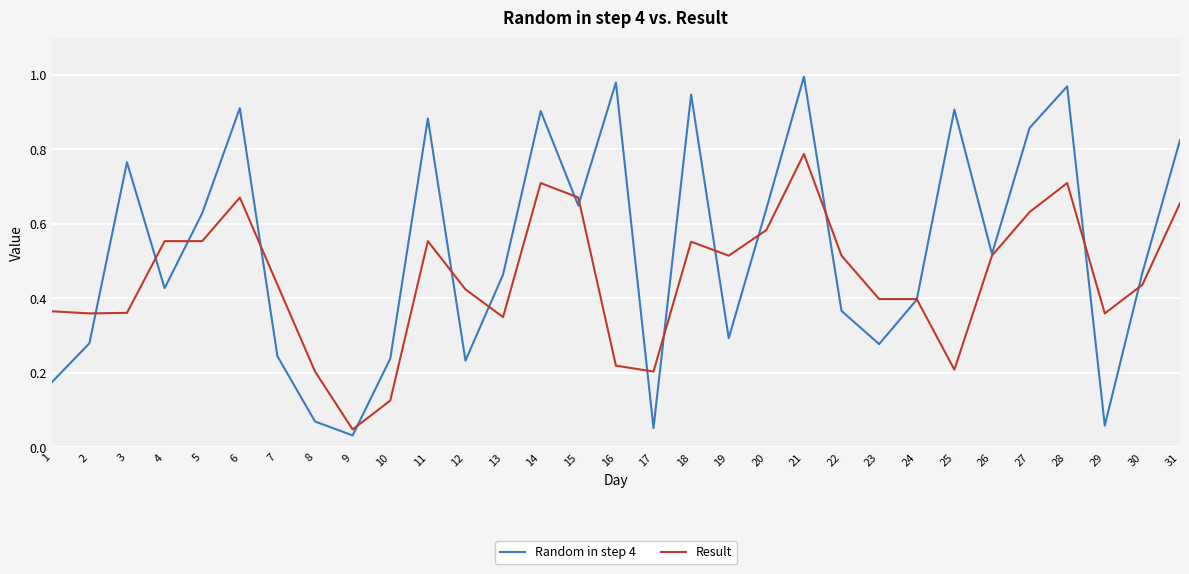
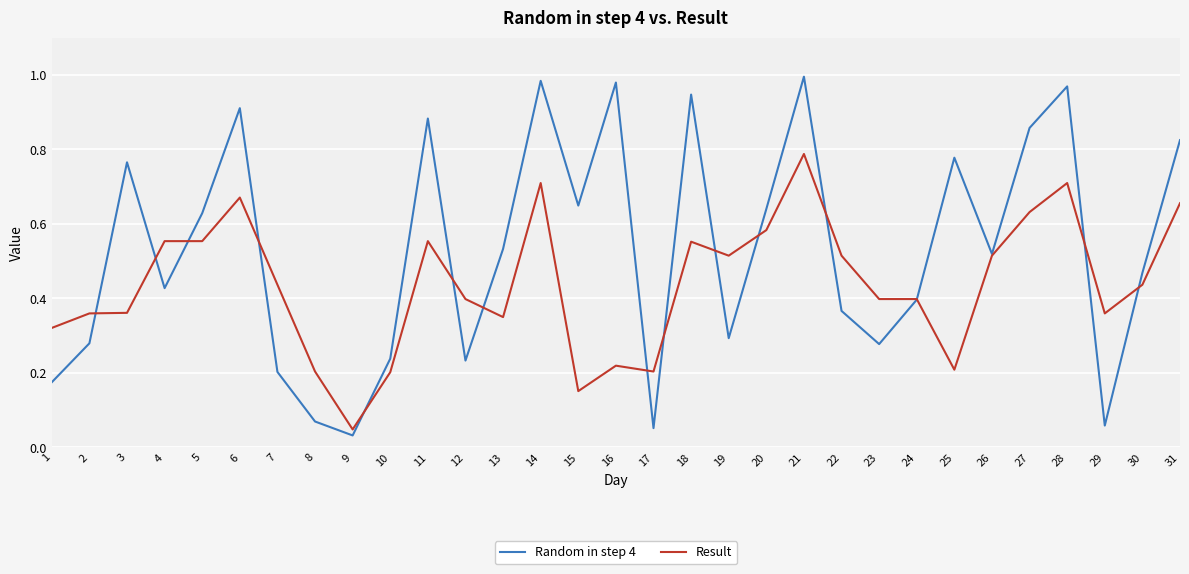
  {
    "Random in step 4": {
      "1": 0.17,
      "2": 0.28,
      "3": 0.77,
      "4": 0.43,
      "5": 0.63,
      "6": 0.91,
-     "7": 0.24,
+     "7": 0.20,
      "8": 0.07,
      "9": 0.03,
      "10": 0.24,
      "11": 0.88,
      "12": 0.23,
-     "13": 0.46,
-     "14": 0.90,
+     "13": 0.53,
+     "14": 0.98,
      "15": 0.65,
      "16": 0.98,
      "17": 0.05,
      "18": 0.95,
      "19": 0.29,
      "20": 0.64,
      "21": 1.00,
      "22": 0.37,
      "23": 0.28,
-     "25": 0.91,
+     "25": 0.78,
      "27": 0.86,
      "28": 0.97,
      "29": 0.06,
      "30": 0.47,
      "31": 0.82
    },
    "Result": {
-     "1": 0.37,
+     "1": 0.32,
      "2": 0.36,
      "3": 0.36,
      "4": 0.55,
      "5": 0.55,
      "6": 0.67,
      "7": 0.44,
      "8": 0.20,
      "9": 0.05,
-     "10": 0.13,
+     "10": 0.20,
      "11": 0.55,
-     "12": 0.42,
+     "12": 0.40,
      "13": 0.35,
      "14": 0.71,
-     "15": 0.67,
+     "15": 0.15,
      "16": 0.22,
      "17": 0.20,
      "18": 0.55,
      "19": 0.51,
      "20": 0.58,
      "21": 0.79,
      "22": 0.51,
      "23": 0.40,
      "25": 0.21,
      "27": 0.63,
      "28": 0.71,
      "29": 0.36,
      "30": 0.44,
      "31": 0.66
    }
  }
